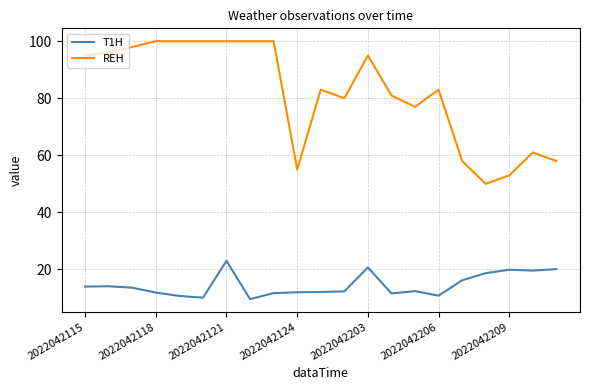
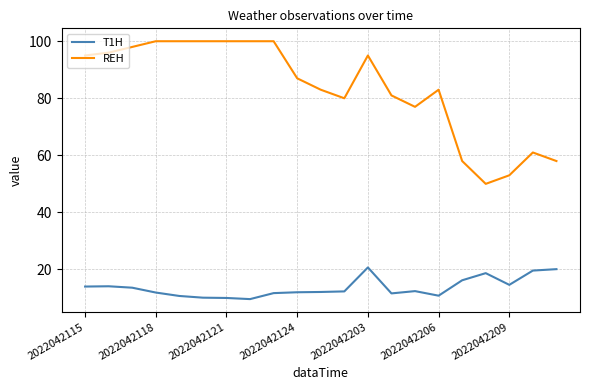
  {
    "T1H": {
      "2022042115": 14,
      "2022042118": 12,
-     "2022042121": 23,
+     "2022042121": 10,
      "2022042124": 12,
      "2022042203": 21,
      "2022042206": 11,
-     "2022042209": 20
+     "2022042209": 15
    },
    "REH": {
      "2022042118": 100,
      "2022042121": 100,
-     "2022042124": 55,
+     "2022042124": 87,
      "2022042203": 95,
      "2022042206": 83,
      "2022042209": 53
    }
  }
